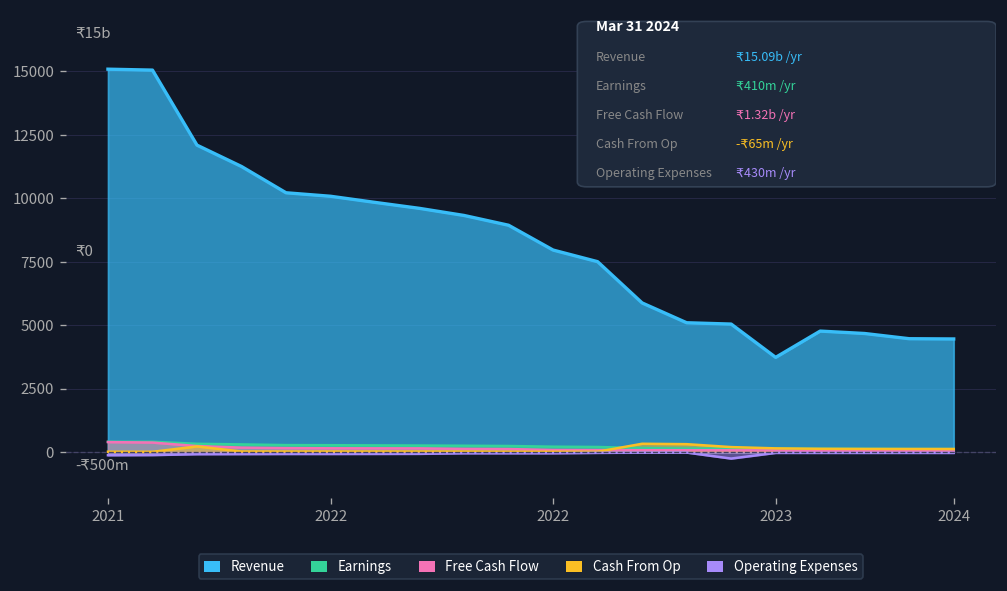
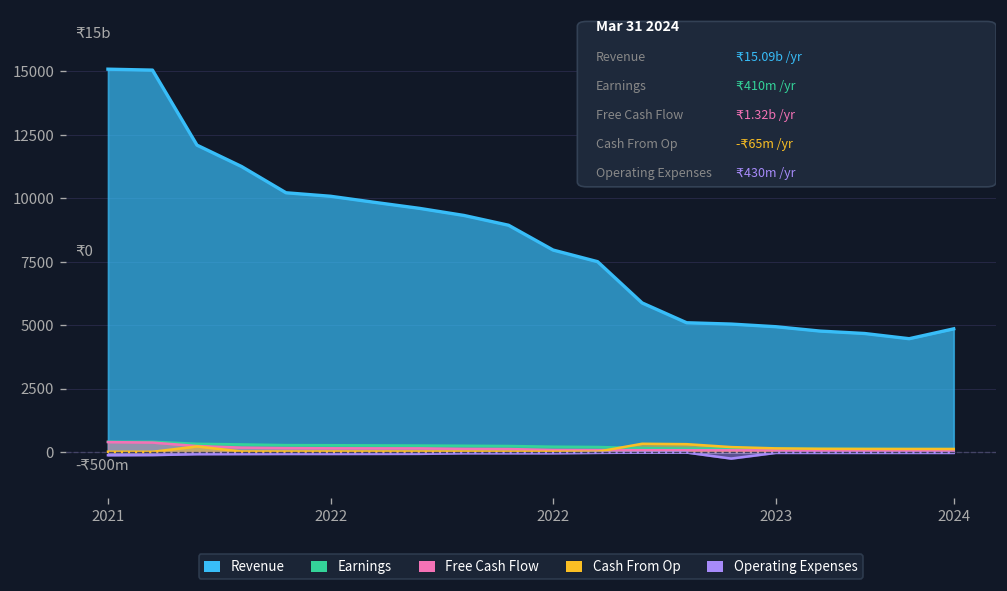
  {
    "Revenue": {
-     "2023": 3700,
-     "2024": 4500
+     "2023": 4900,
+     "2024": 4900
    }
  }
